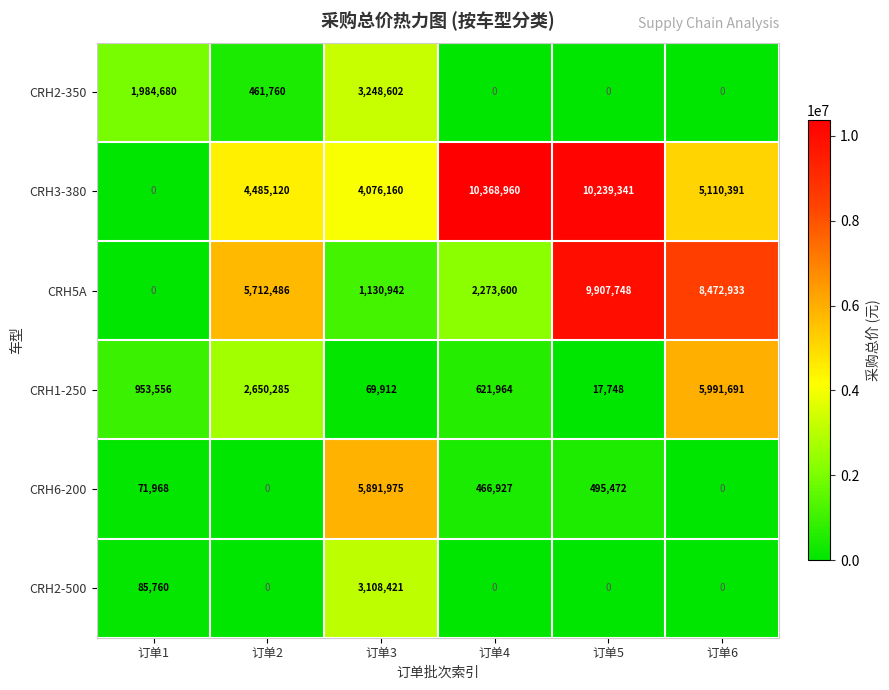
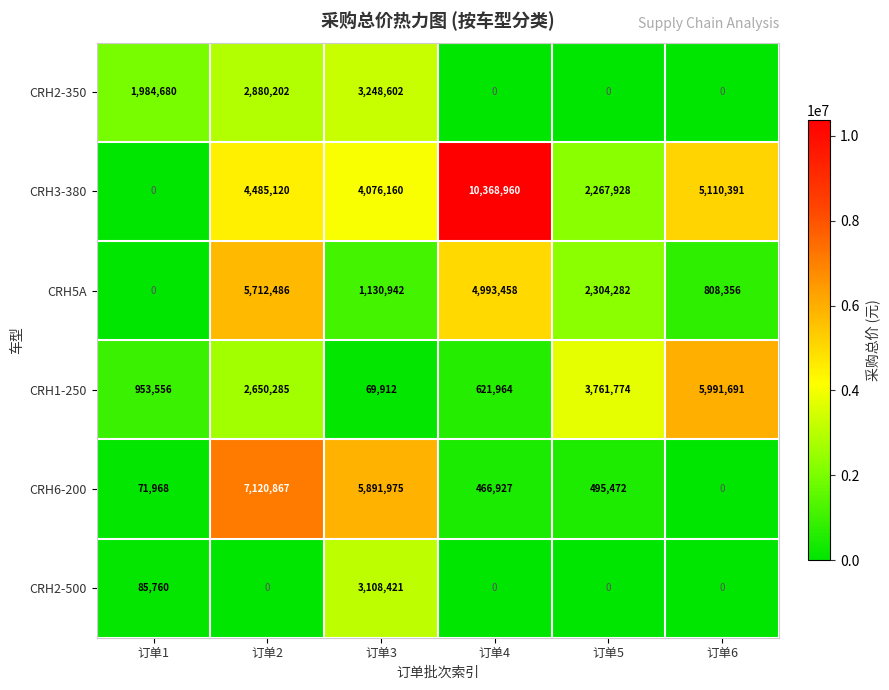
  {
    "CRH2-350": {
      "订单1": "1,984,680",
-     "订单2": "461,760",
+     "订单2": "2,880,202",
      "订单3": "3,248,602",
      "订单4": "0",
      "订单5": "0",
      "订单6": "0"
    },
    "CRH3-380": {
      "订单1": "0",
      "订单2": "4,485,120",
      "订单3": "4,076,160",
      "订单4": "10,368,960",
-     "订单5": "10,239,341",
+     "订单5": "2,267,928",
      "订单6": "5,110,391"
    },
    "CRH5A": {
      "订单1": "0",
      "订单2": "5,712,486",
      "订单3": "1,130,942",
-     "订单4": "2,273,600",
-     "订单5": "9,907,748",
-     "订单6": "8,472,933"
+     "订单4": "4,993,458",
+     "订单5": "2,304,282",
+     "订单6": "808,356"
    },
    "CRH1-250": {
      "订单1": "953,556",
      "订单2": "2,650,285",
      "订单3": "69,912",
      "订单4": "621,964",
-     "订单5": "17,748",
+     "订单5": "3,761,774",
      "订单6": "5,991,691"
    },
    "CRH6-200": {
      "订单1": "71,968",
-     "订单2": "0",
+     "订单2": "7,120,867",
      "订单3": "5,891,975",
      "订单4": "466,927",
      "订单5": "495,472",
      "订单6": "0"
    },
    "CRH2-500": {
      "订单1": "85,760",
      "订单2": "0",
      "订单3": "3,108,421",
      "订单4": "0",
      "订单5": "0",
      "订单6": "0"
    }
  }
